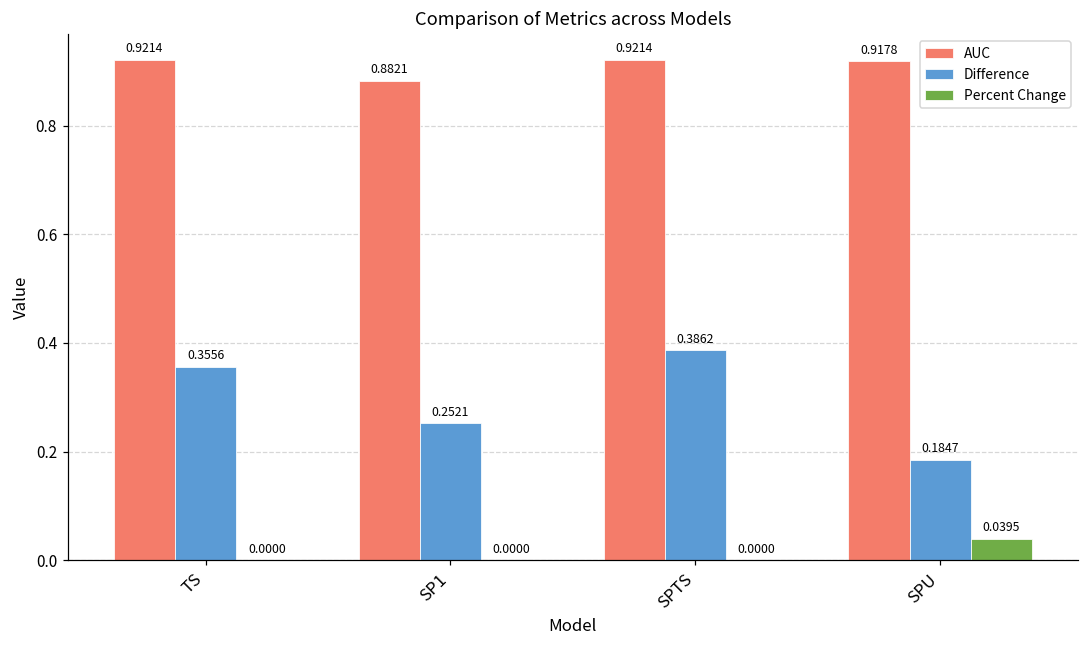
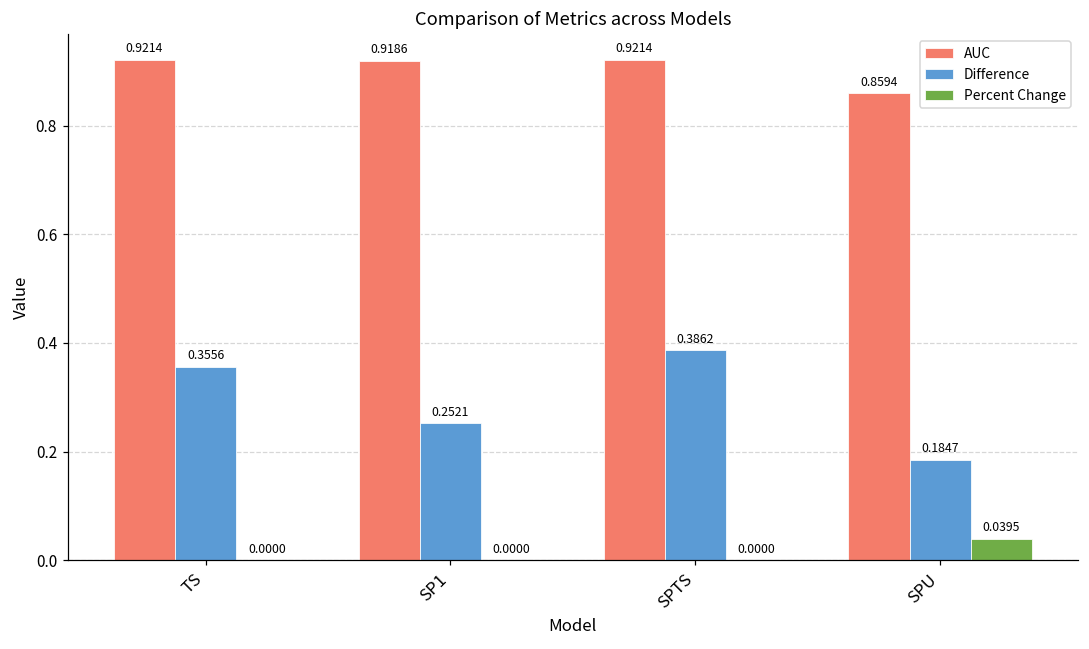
  {
    "AUC": {
      "TS": 0.9214,
-     "SP1": 0.8821,
+     "SP1": 0.9186,
      "SPTS": 0.9214,
-     "SPU": 0.9178
+     "SPU": 0.8594
    },
    "Difference": {
      "TS": 0.3556,
      "SP1": 0.2521,
      "SPTS": 0.3862,
      "SPU": 0.1847
    },
    "Percent Change": {
      "TS": 0.0000,
      "SP1": 0.0000,
      "SPTS": 0.0000,
      "SPU": 0.0395
    }
  }
